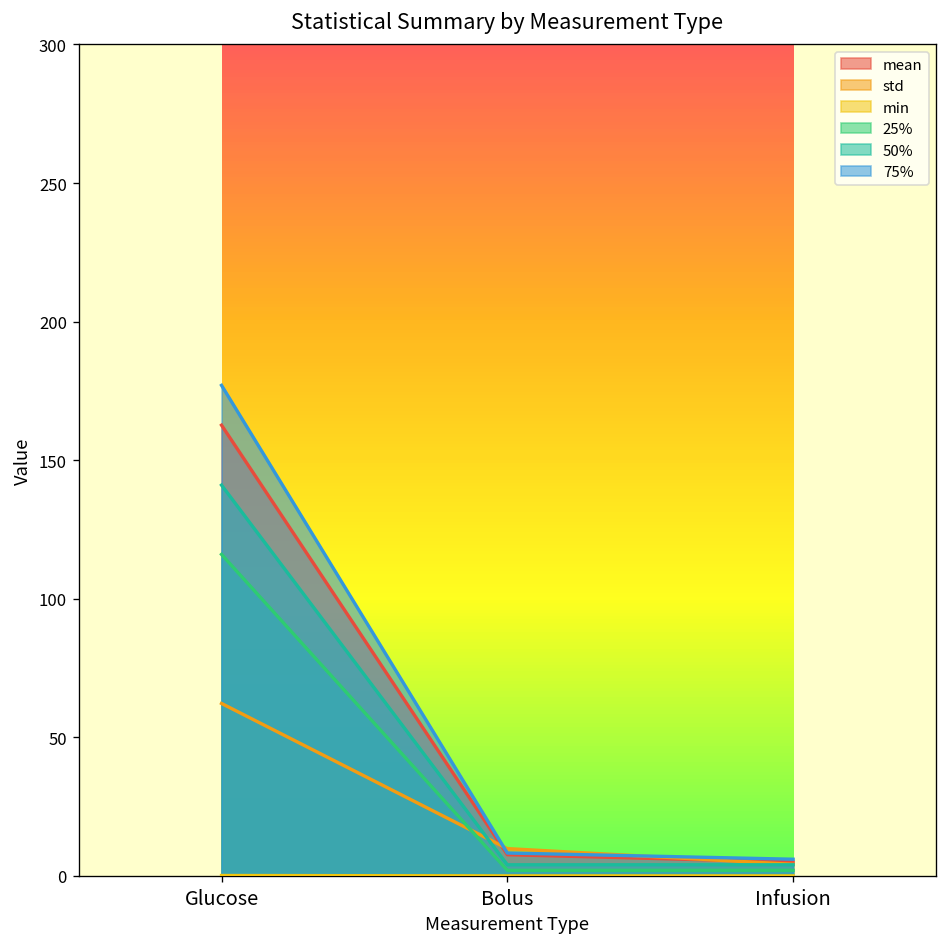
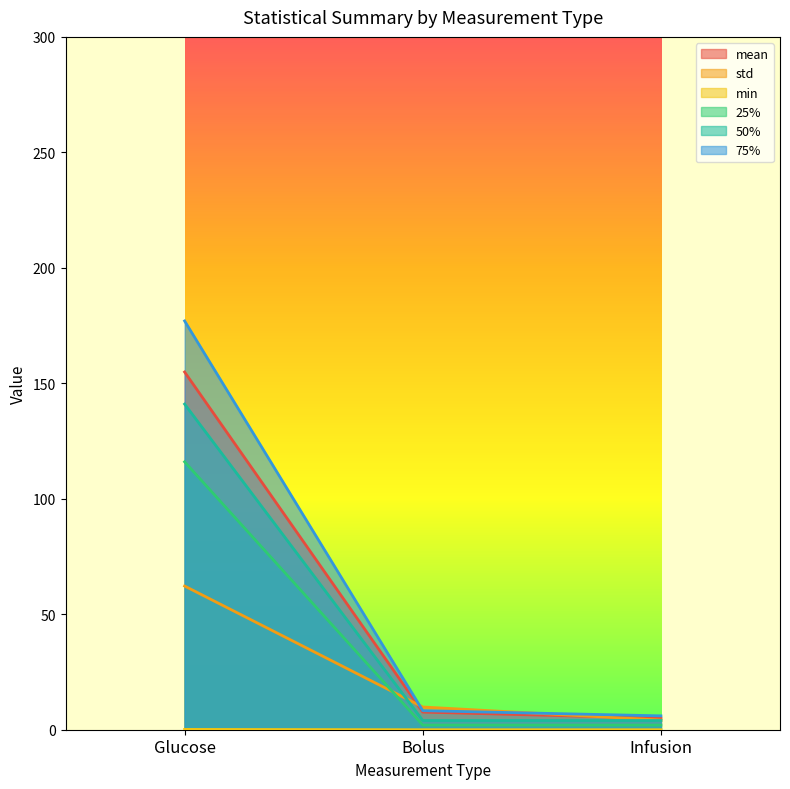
  {
    "mean": {
-     "Glucose": 163
+     "Glucose": 155
    },
    "75%": {
      "Glucose": 177
    }
  }
